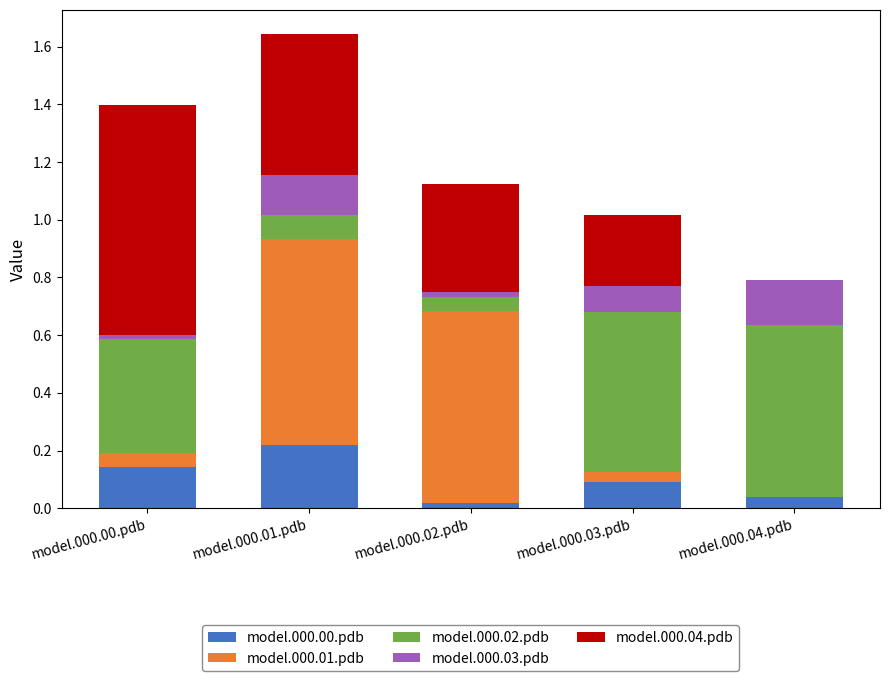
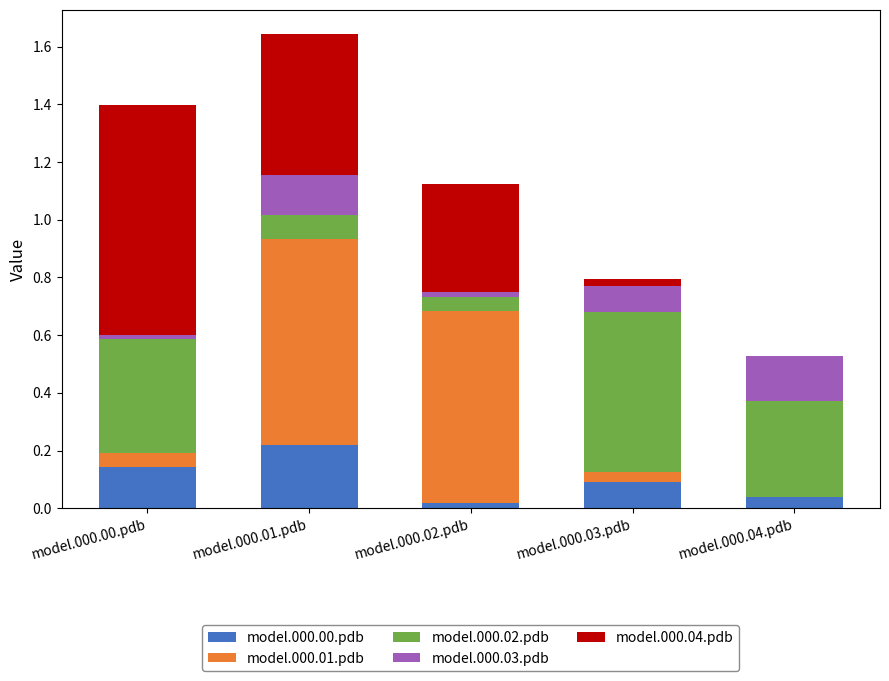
  {
    "model.000.00.pdb": {
      "model.000.00.pdb": 0.14,
      "model.000.01.pdb": 0.22,
      "model.000.02.pdb": 0.02,
      "model.000.03.pdb": 0.09,
      "model.000.04.pdb": 0.04
    },
    "model.000.01.pdb": {
      "model.000.00.pdb": 0.05,
      "model.000.01.pdb": 0.71,
      "model.000.02.pdb": 0.67,
      "model.000.03.pdb": 0.03,
      "model.000.04.pdb": 0.00
    },
    "model.000.02.pdb": {
      "model.000.00.pdb": 0.40,
      "model.000.01.pdb": 0.08,
      "model.000.02.pdb": 0.05,
      "model.000.03.pdb": 0.56,
-     "model.000.04.pdb": 0.60
+     "model.000.04.pdb": 0.33
    },
    "model.000.03.pdb": {
      "model.000.00.pdb": 0.01,
      "model.000.01.pdb": 0.14,
      "model.000.02.pdb": 0.02,
      "model.000.03.pdb": 0.09,
      "model.000.04.pdb": 0.15
    },
    "model.000.04.pdb": {
      "model.000.00.pdb": 0.80,
      "model.000.01.pdb": 0.49,
      "model.000.02.pdb": 0.38,
-     "model.000.03.pdb": 0.24,
+     "model.000.03.pdb": 0.02,
      "model.000.04.pdb": 0.00
    }
  }
